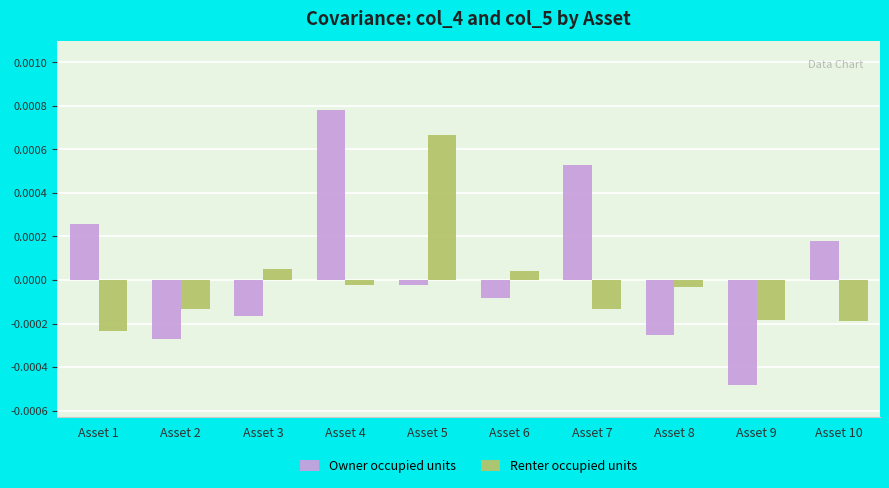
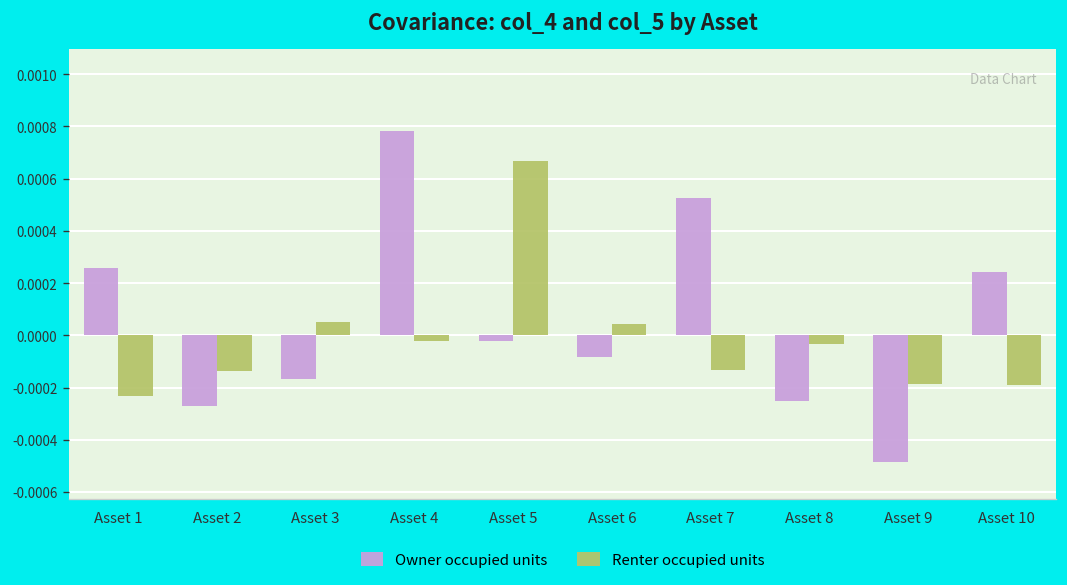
  {
    "Owner occupied units": {
      "Asset 1": 0.00026,
      "Asset 2": -0.00027,
      "Asset 3": -0.00017,
      "Asset 4": 0.00078,
      "Asset 5": -0.00002,
      "Asset 6": -0.00008,
      "Asset 7": 0.00053,
      "Asset 8": -0.00025,
      "Asset 9": -0.00048,
-     "Asset 10": 0.00018
+     "Asset 10": 0.00024
    },
    "Renter occupied units": {
      "Asset 1": -0.00023,
      "Asset 2": -0.00014,
      "Asset 3": 0.00005,
      "Asset 4": -0.00002,
      "Asset 5": 0.00067,
      "Asset 6": 0.00004,
      "Asset 7": -0.00013,
      "Asset 8": -0.00003,
      "Asset 9": -0.00019,
      "Asset 10": -0.00019
    }
  }
